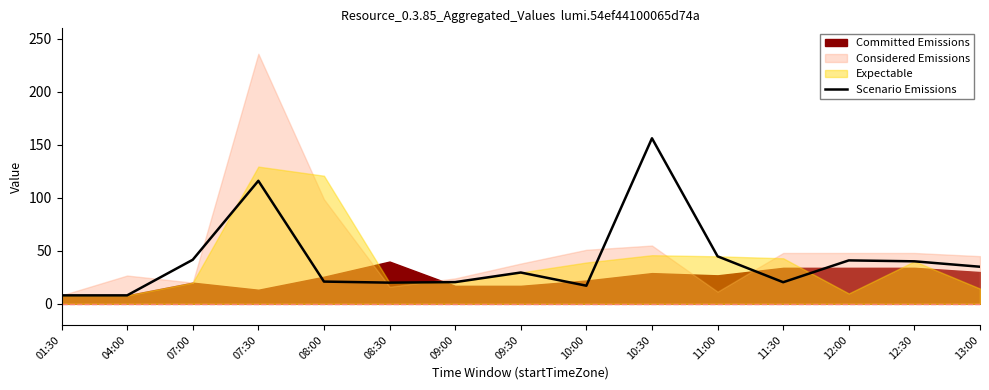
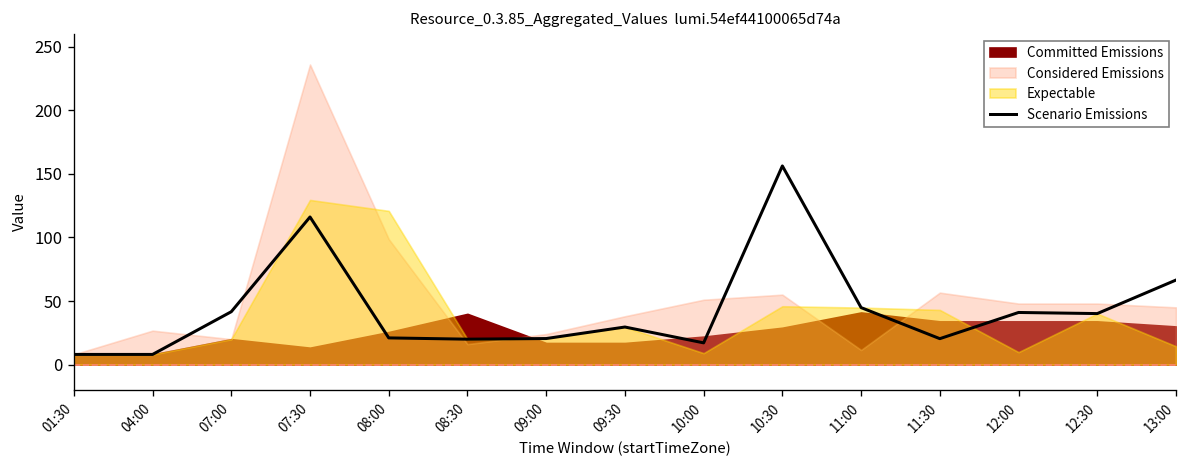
  {
    "Scenario Emissions": {
      "07:00": 42,
      "07:30": 116,
      "08:00": 21,
      "10:00": 17,
      "10:30": 156,
      "11:30": 20,
      "12:00": 41,
-     "13:00": 35
+     "13:00": 67
    },
    "Committed Emissions": {
      "07:30": 13,
      "08:00": 26,
      "08:30": 40,
      "09:00": 17,
      "09:30": 17,
      "10:00": 22,
      "10:30": 29,
-     "11:00": 27,
+     "11:00": 41,
      "11:30": 34,
      "12:00": 34,
      "12:30": 34,
      "13:00": 30
    },
    "Considered Emissions": {
      "04:00": 27,
      "07:30": 236,
      "08:00": 99,
      "08:30": 16,
      "09:00": 24,
      "09:30": 38,
      "10:00": 51,
      "10:30": 55,
      "11:00": 12,
-     "11:30": 48,
+     "11:30": 57,
      "12:00": 48,
      "12:30": 48,
      "13:00": 45
    },
    "Expectable": {
      "07:30": 130,
      "08:00": 121,
-     "10:00": 39,
+     "10:00": 9,
      "10:30": 46,
      "11:30": 43,
      "12:00": 10,
      "13:00": 14
    }
  }
